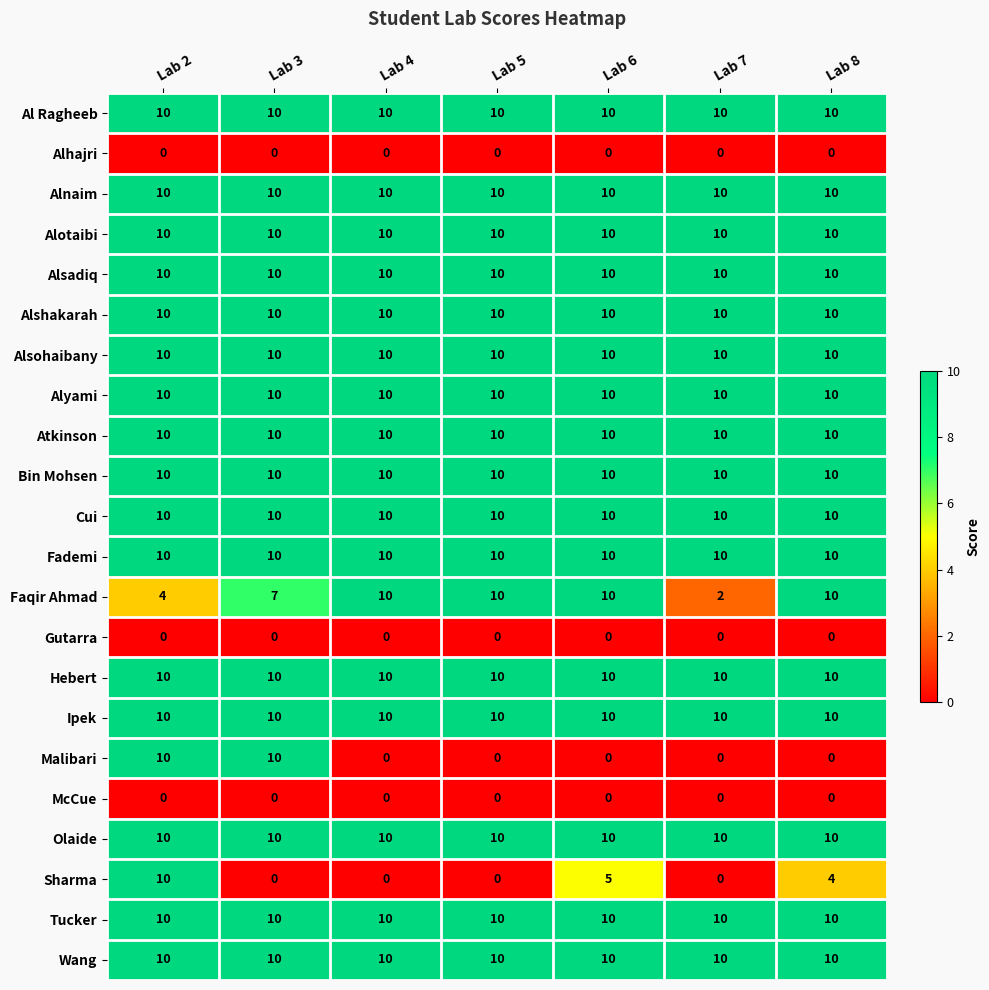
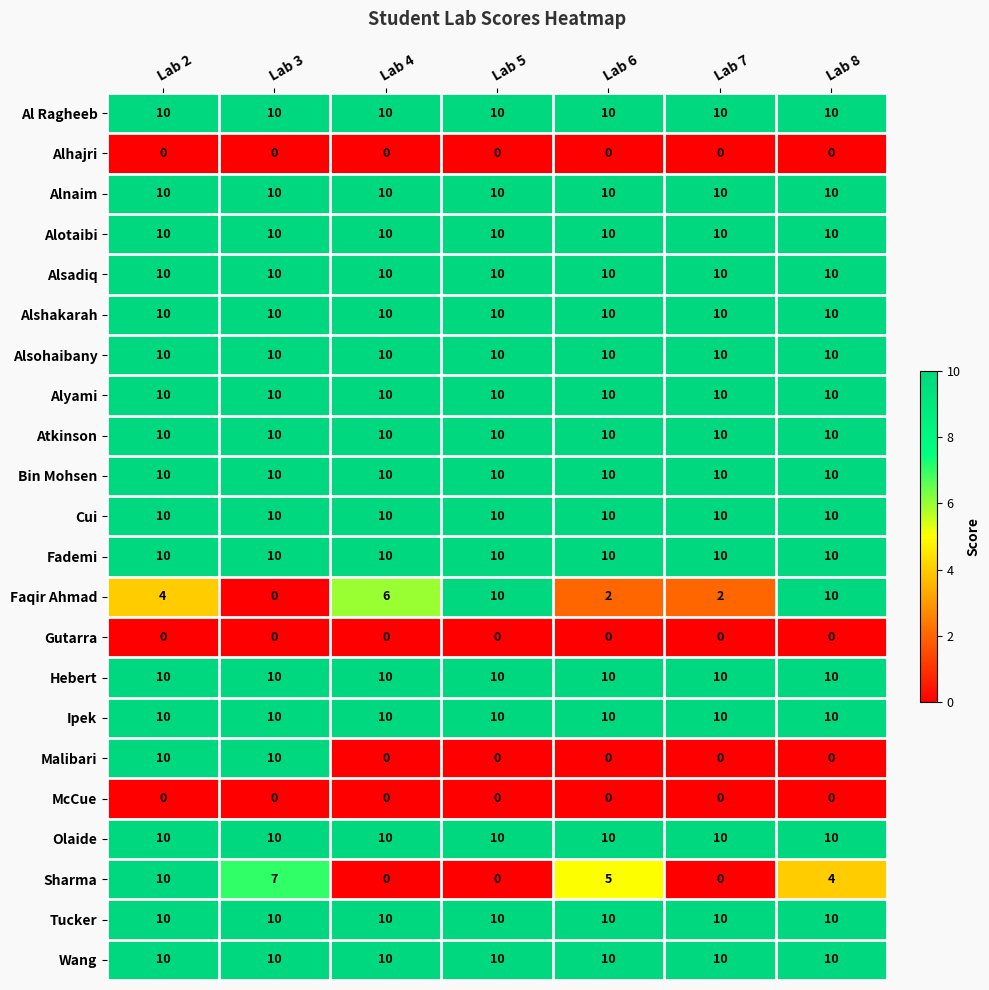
  {
    "Al Ragheeb": {
      "Lab 2": 10,
      "Lab 3": 10,
      "Lab 4": 10,
      "Lab 5": 10,
      "Lab 6": 10,
      "Lab 7": 10,
      "Lab 8": 10
    },
    "Alhajri": {
      "Lab 2": 0,
      "Lab 3": 0,
      "Lab 4": 0,
      "Lab 5": 0,
      "Lab 6": 0,
      "Lab 7": 0,
      "Lab 8": 0
    },
    "Alnaim": {
      "Lab 2": 10,
      "Lab 3": 10,
      "Lab 4": 10,
      "Lab 5": 10,
      "Lab 6": 10,
      "Lab 7": 10,
      "Lab 8": 10
    },
    "Alotaibi": {
      "Lab 2": 10,
      "Lab 3": 10,
      "Lab 4": 10,
      "Lab 5": 10,
      "Lab 6": 10,
      "Lab 7": 10,
      "Lab 8": 10
    },
    "Alsadiq": {
      "Lab 2": 10,
      "Lab 3": 10,
      "Lab 4": 10,
      "Lab 5": 10,
      "Lab 6": 10,
      "Lab 7": 10,
      "Lab 8": 10
    },
    "Alshakarah": {
      "Lab 2": 10,
      "Lab 3": 10,
      "Lab 4": 10,
      "Lab 5": 10,
      "Lab 6": 10,
      "Lab 7": 10,
      "Lab 8": 10
    },
    "Alsohaibany": {
      "Lab 2": 10,
      "Lab 3": 10,
      "Lab 4": 10,
      "Lab 5": 10,
      "Lab 6": 10,
      "Lab 7": 10,
      "Lab 8": 10
    },
    "Alyami": {
      "Lab 2": 10,
      "Lab 3": 10,
      "Lab 4": 10,
      "Lab 5": 10,
      "Lab 6": 10,
      "Lab 7": 10,
      "Lab 8": 10
    },
    "Atkinson": {
      "Lab 2": 10,
      "Lab 3": 10,
      "Lab 4": 10,
      "Lab 5": 10,
      "Lab 6": 10,
      "Lab 7": 10,
      "Lab 8": 10
    },
    "Bin Mohsen": {
      "Lab 2": 10,
      "Lab 3": 10,
      "Lab 4": 10,
      "Lab 5": 10,
      "Lab 6": 10,
      "Lab 7": 10,
      "Lab 8": 10
    },
    "Cui": {
      "Lab 2": 10,
      "Lab 3": 10,
      "Lab 4": 10,
      "Lab 5": 10,
      "Lab 6": 10,
      "Lab 7": 10,
      "Lab 8": 10
    },
    "Fademi": {
      "Lab 2": 10,
      "Lab 3": 10,
      "Lab 4": 10,
      "Lab 5": 10,
      "Lab 6": 10,
      "Lab 7": 10,
      "Lab 8": 10
    },
    "Faqir Ahmad": {
      "Lab 2": 4,
-     "Lab 3": 7,
-     "Lab 4": 10,
+     "Lab 3": 0,
+     "Lab 4": 6,
      "Lab 5": 10,
-     "Lab 6": 10,
+     "Lab 6": 2,
      "Lab 7": 2,
      "Lab 8": 10
    },
    "Gutarra": {
      "Lab 2": 0,
      "Lab 3": 0,
      "Lab 4": 0,
      "Lab 5": 0,
      "Lab 6": 0,
      "Lab 7": 0,
      "Lab 8": 0
    },
    "Hebert": {
      "Lab 2": 10,
      "Lab 3": 10,
      "Lab 4": 10,
      "Lab 5": 10,
      "Lab 6": 10,
      "Lab 7": 10,
      "Lab 8": 10
    },
    "Ipek": {
      "Lab 2": 10,
      "Lab 3": 10,
      "Lab 4": 10,
      "Lab 5": 10,
      "Lab 6": 10,
      "Lab 7": 10,
      "Lab 8": 10
    },
    "Malibari": {
      "Lab 2": 10,
      "Lab 3": 10,
      "Lab 4": 0,
      "Lab 5": 0,
      "Lab 6": 0,
      "Lab 7": 0,
      "Lab 8": 0
    },
    "McCue": {
      "Lab 2": 0,
      "Lab 3": 0,
      "Lab 4": 0,
      "Lab 5": 0,
      "Lab 6": 0,
      "Lab 7": 0,
      "Lab 8": 0
    },
    "Olaide": {
      "Lab 2": 10,
      "Lab 3": 10,
      "Lab 4": 10,
      "Lab 5": 10,
      "Lab 6": 10,
      "Lab 7": 10,
      "Lab 8": 10
    },
    "Sharma": {
      "Lab 2": 10,
-     "Lab 3": 0,
+     "Lab 3": 7,
      "Lab 4": 0,
      "Lab 5": 0,
      "Lab 6": 5,
      "Lab 7": 0,
      "Lab 8": 4
    },
    "Tucker": {
      "Lab 2": 10,
      "Lab 3": 10,
      "Lab 4": 10,
      "Lab 5": 10,
      "Lab 6": 10,
      "Lab 7": 10,
      "Lab 8": 10
    },
    "Wang": {
      "Lab 2": 10,
      "Lab 3": 10,
      "Lab 4": 10,
      "Lab 5": 10,
      "Lab 6": 10,
      "Lab 7": 10,
      "Lab 8": 10
    }
  }
